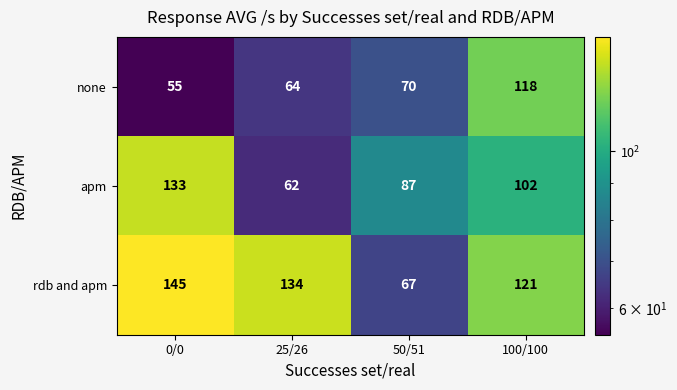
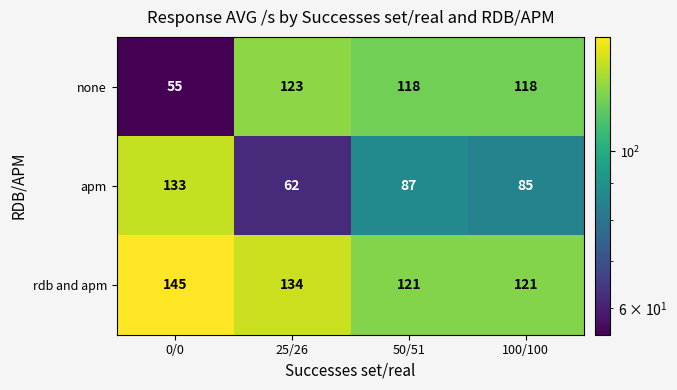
  {
    "none": {
      "0/0": 55,
-     "25/26": 64,
-     "50/51": 70,
+     "25/26": 123,
+     "50/51": 118,
      "100/100": 118
    },
    "apm": {
      "0/0": 133,
      "25/26": 62,
      "50/51": 87,
-     "100/100": 102
+     "100/100": 85
    },
    "rdb and apm": {
      "0/0": 145,
      "25/26": 134,
-     "50/51": 67,
+     "50/51": 121,
      "100/100": 121
    }
  }
